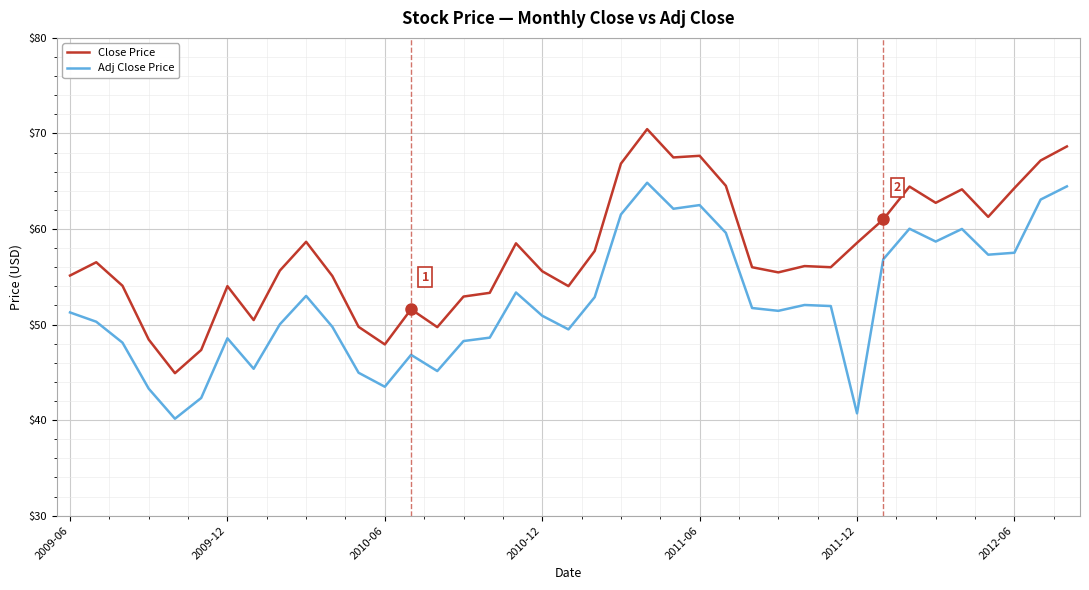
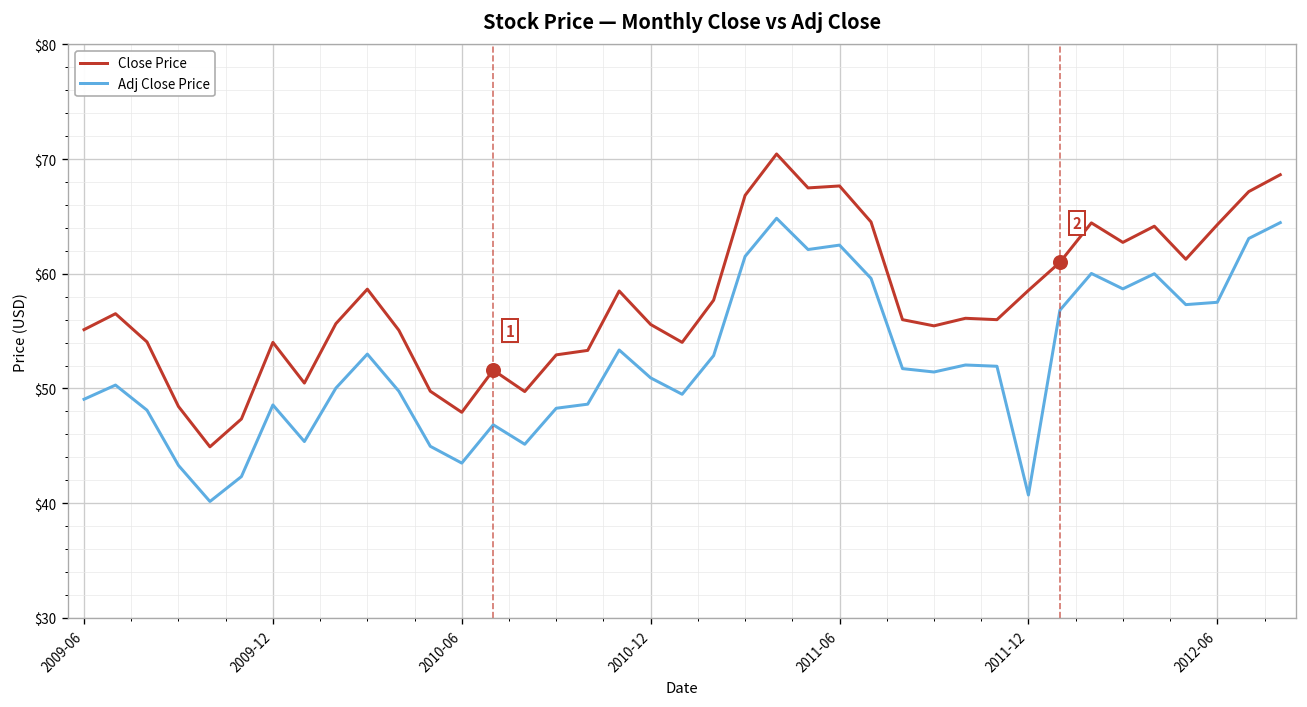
  {
    "Adj Close Price": {
-     "2009-06": "$51",
+     "2009-06": "$49",
      "2009-12": "$49",
      "2010-06": "$43",
      "2010-12": "$51",
      "2011-06": "$63",
      "2011-12": "$41",
      "2012-06": "$58"
    }
  }
